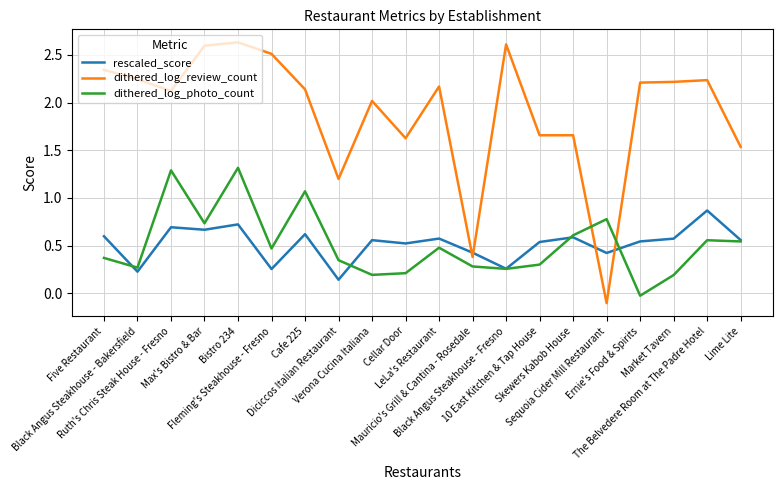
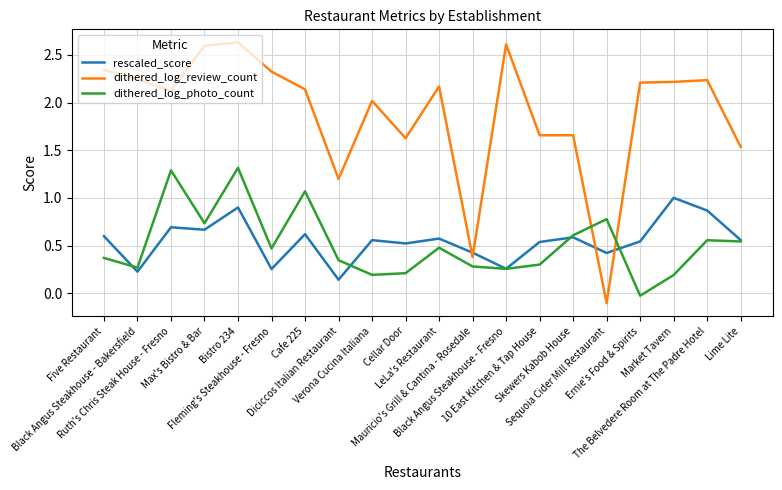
  {
    "rescaled_score": {
      "Five Restaurant": 0.6,
      "Black Angus Steakhouse - Bakersfield": 0.2,
      "Ruth's Chris Steak House - Fresno": 0.7,
      "Max's Bistro & Bar": 0.7,
-     "Bistro 234": 0.7,
+     "Bistro 234": 0.9,
      "Fleming's Steakhouse - Fresno": 0.3,
      "Cafe 225": 0.6,
      "Diciccos Italian Restaurant": 0.1,
      "Verona Cucina Italiana": 0.6,
      "Cellar Door": 0.5,
      "LeLa's Restaurant": 0.6,
      "Mauricio's Grill & Cantina - Rosedale": 0.4,
      "10 East Kitchen & Tap House": 0.5,
      "Sequoia Cider Mill Restaurant": 0.4,
      "Ernie's Food & Spirits": 0.5,
-     "Market Tavern": 0.6,
+     "Market Tavern": 1.0,
      "The Belvedere Room at The Padre Hotel": 0.9
    },
    "dithered_log_review_count": {
-     "Fleming's Steakhouse - Fresno": 2.5,
+     "Fleming's Steakhouse - Fresno": 2.3,
      "Cafe 225": 2.1,
      "Diciccos Italian Restaurant": 1.2,
      "Verona Cucina Italiana": 2.0,
      "Cellar Door": 1.6,
      "LeLa's Restaurant": 2.2,
      "Mauricio's Grill & Cantina - Rosedale": 0.4,
      "Black Angus Steakhouse - Fresno": 2.6,
      "10 East Kitchen & Tap House": 1.7,
      "Skewers Kabob House": 1.7,
      "Sequoia Cider Mill Restaurant": -0.1,
      "Ernie's Food & Spirits": 2.2,
      "Market Tavern": 2.2,
      "The Belvedere Room at The Padre Hotel": 2.2,
      "Lime Lite": 1.5
    },
    "dithered_log_photo_count": {
      "Five Restaurant": 0.4,
      "Black Angus Steakhouse - Bakersfield": 0.3,
      "Ruth's Chris Steak House - Fresno": 1.3,
      "Max's Bistro & Bar": 0.7,
      "Bistro 234": 1.3,
      "Fleming's Steakhouse - Fresno": 0.5,
      "Cafe 225": 1.1,
      "Diciccos Italian Restaurant": 0.3,
      "Verona Cucina Italiana": 0.2,
      "Cellar Door": 0.2,
      "LeLa's Restaurant": 0.5,
      "Mauricio's Grill & Cantina - Rosedale": 0.3,
      "10 East Kitchen & Tap House": 0.3,
      "Sequoia Cider Mill Restaurant": 0.8,
      "Ernie's Food & Spirits": 0.0,
      "Market Tavern": 0.2,
      "The Belvedere Room at The Padre Hotel": 0.6
    }
  }
